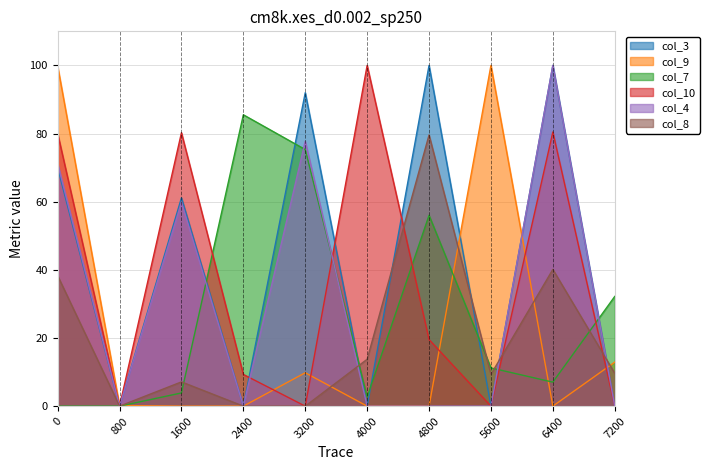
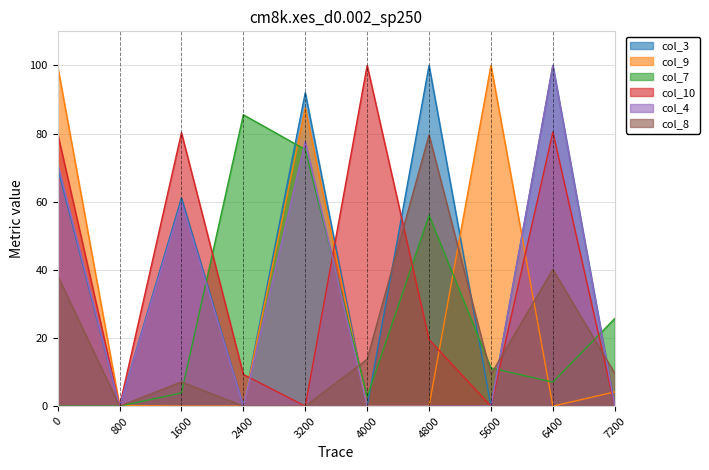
  {
    "col_3": {
      "0": 70,
      "1600": 61,
      "3200": 92,
      "4800": 100
    },
    "col_9": {
      "0": 100,
      "1600": 0,
-     "3200": 10,
+     "3200": 88,
      "5600": 100,
      "6400": 0,
-     "7200": 13
+     "7200": 4
    },
    "col_7": {
      "0": 0,
      "1600": 4,
      "2400": 86,
      "3200": 75,
      "4000": 3,
      "4800": 56,
      "5600": 11,
      "6400": 7,
-     "7200": 32
+     "7200": 26
    },
    "col_10": {
      "0": 80,
      "1600": 80,
      "2400": 9,
      "4000": 100,
      "4800": 20,
      "6400": 80
    },
    "col_4": {
      "0": 71,
      "1600": 60,
      "3200": 78
    },
    "col_8": {
      "0": 38,
      "1600": 7,
      "4000": 14,
      "4800": 80,
      "5600": 9,
      "6400": 40,
      "7200": 10
    }
  }
